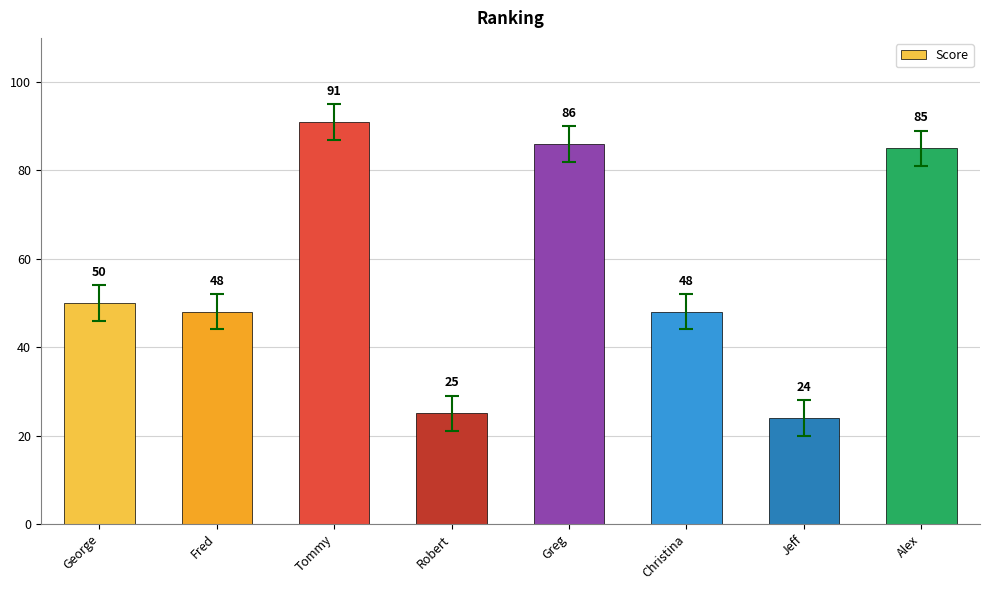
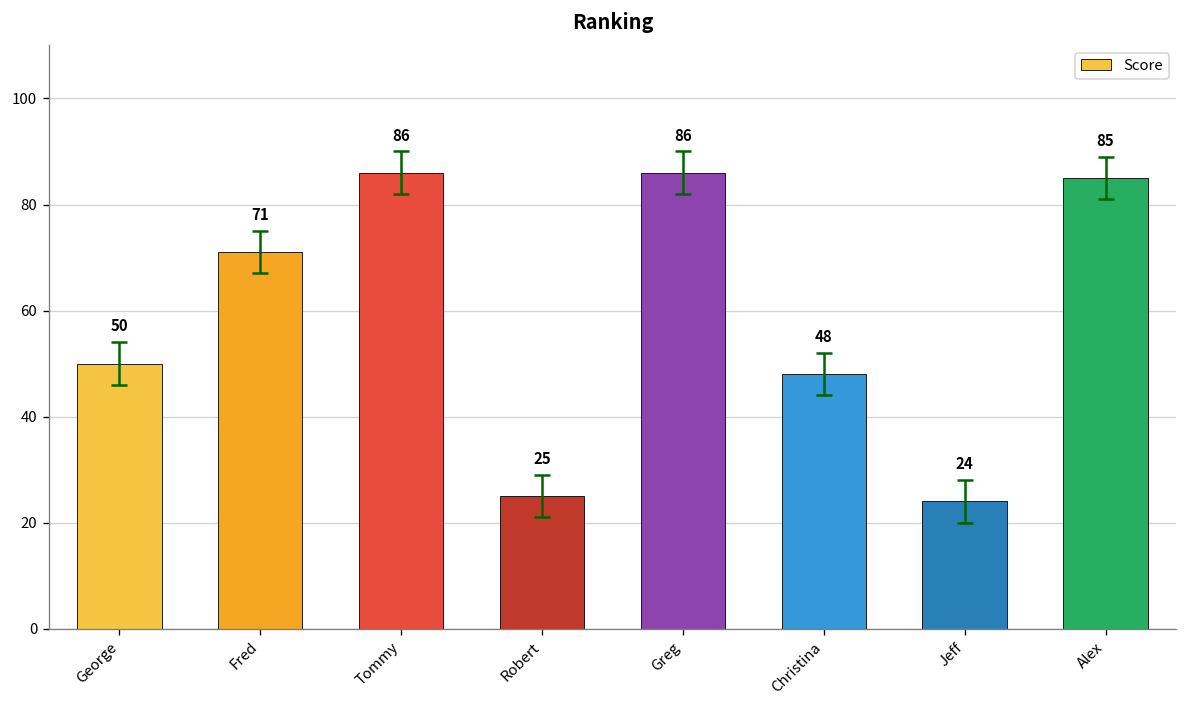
  {
    "Score": {
      "George": 50,
-     "Fred": 48,
-     "Tommy": 91,
+     "Fred": 71,
+     "Tommy": 86,
      "Robert": 25,
      "Greg": 86,
      "Christina": 48,
      "Jeff": 24,
      "Alex": 85
    }
  }
